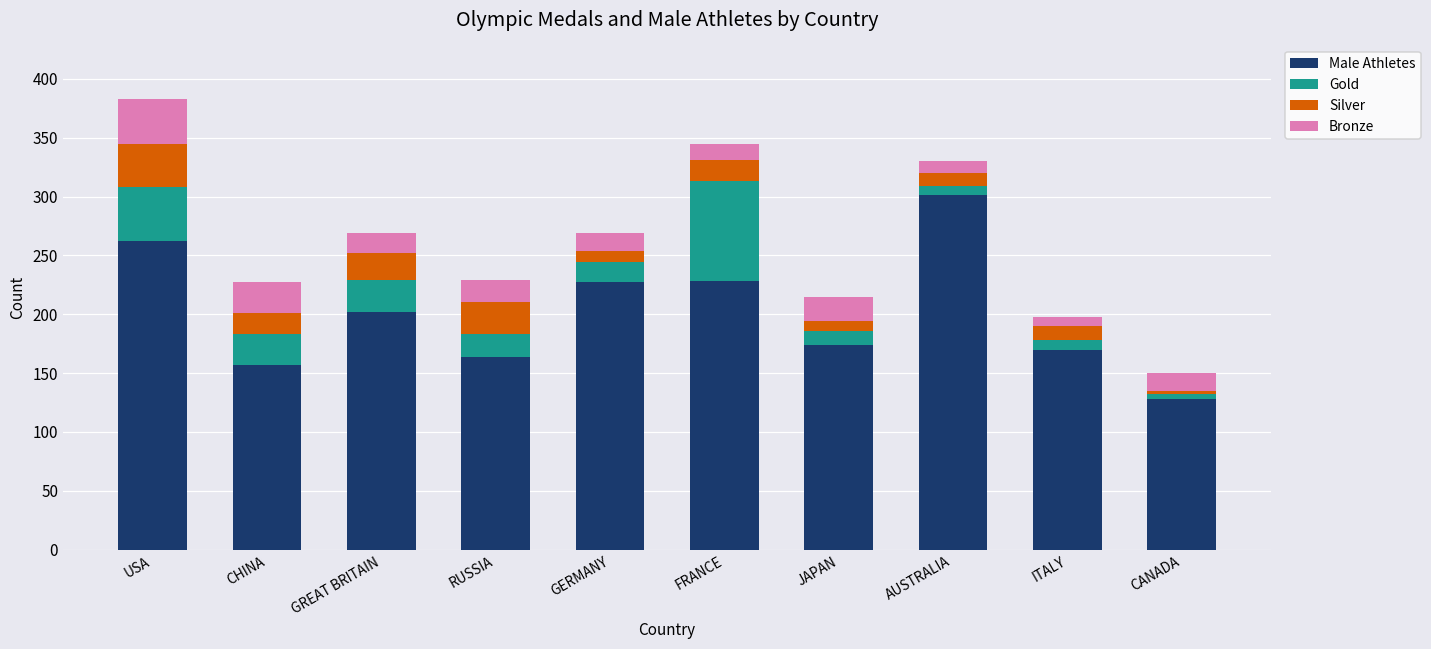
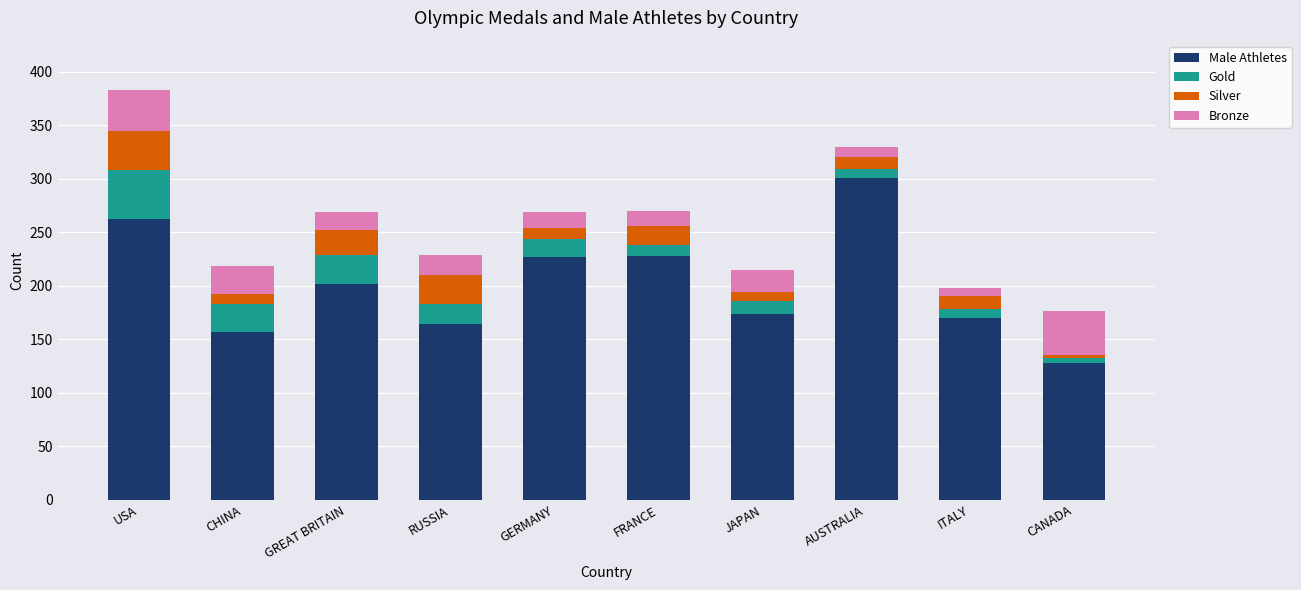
  {
    "Male Athletes": {
      "USA": 262,
      "CHINA": 157,
      "GREAT BRITAIN": 202,
      "RUSSIA": 164,
      "GERMANY": 227,
      "FRANCE": 228,
      "JAPAN": 174,
      "AUSTRALIA": 301,
      "ITALY": 170,
      "CANADA": 128
    },
    "Gold": {
      "USA": 46,
      "CHINA": 26,
      "GREAT BRITAIN": 27,
      "RUSSIA": 19,
      "GERMANY": 17,
-     "FRANCE": 85,
+     "FRANCE": 10,
      "JAPAN": 12,
      "AUSTRALIA": 8,
      "ITALY": 8,
      "CANADA": 4
    },
    "Silver": {
      "USA": 37,
-     "CHINA": 18,
+     "CHINA": 9,
      "GREAT BRITAIN": 23,
      "RUSSIA": 27,
      "GERMANY": 10,
      "FRANCE": 18,
      "JAPAN": 8,
      "AUSTRALIA": 11,
      "ITALY": 12,
      "CANADA": 3
    },
    "Bronze": {
      "USA": 38,
      "CHINA": 26,
      "GREAT BRITAIN": 17,
      "RUSSIA": 19,
      "GERMANY": 15,
      "FRANCE": 14,
      "JAPAN": 21,
      "AUSTRALIA": 10,
      "ITALY": 8,
-     "CANADA": 15
+     "CANADA": 41
    }
  }
